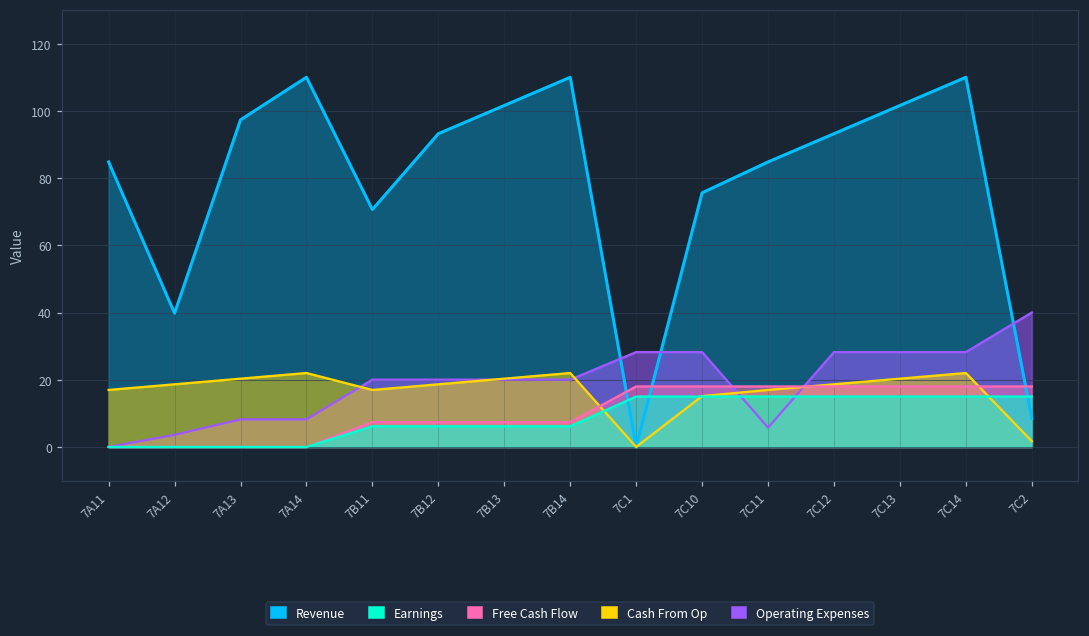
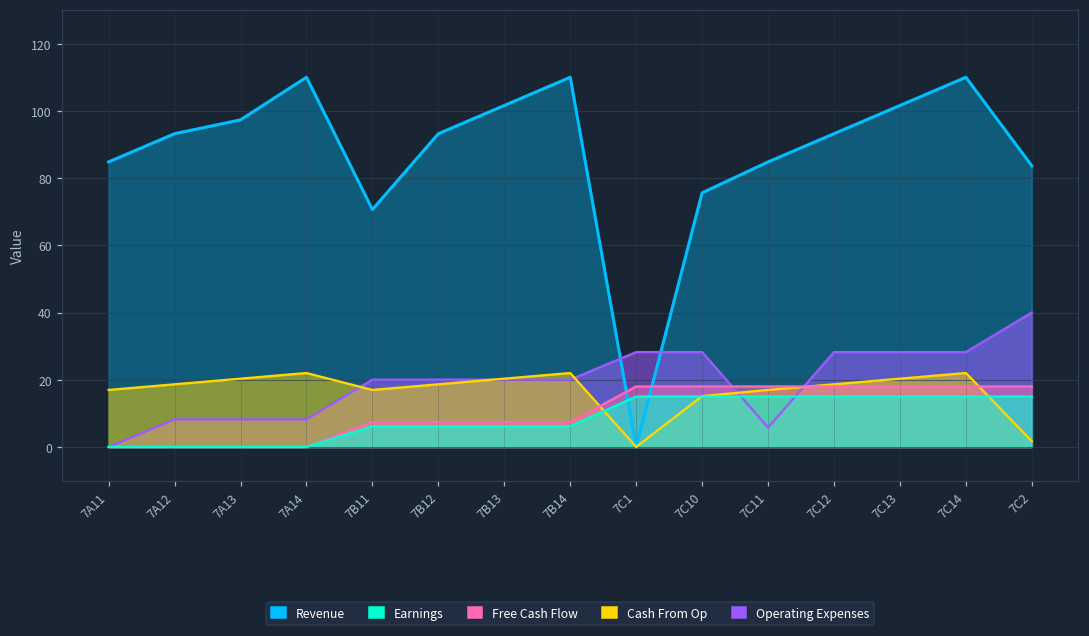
  {
    "Revenue": {
      "7A11": 85,
-     "7A12": 40,
+     "7A12": 93,
      "7A13": 97,
      "7A14": 110,
      "7B11": 71,
      "7B12": 93,
      "7B13": 102,
      "7B14": 110,
      "7C10": 76,
      "7C11": 85,
      "7C12": 93,
      "7C13": 102,
      "7C14": 110,
-     "7C2": 8
+     "7C2": 84
    },
    "Operating Expenses": {
-     "7A12": 4,
+     "7A12": 8,
      "7A13": 8,
      "7A14": 8,
      "7B11": 20,
      "7B12": 20,
      "7B14": 20,
      "7C1": 28,
      "7C10": 28,
      "7C11": 6,
      "7C12": 28,
      "7C13": 28,
      "7C14": 28,
      "7C2": 40
    },
    "Cash From Op": {
      "7A11": 17,
      "7A12": 19,
      "7A13": 20,
      "7A14": 22,
      "7B11": 17,
      "7B12": 19,
      "7B14": 22,
      "7C11": 17,
      "7C13": 20,
      "7C14": 22,
      "7C2": 2
    },
    "Free Cash Flow": {
      "7B11": 7,
      "7B12": 7,
      "7B13": 7,
      "7B14": 7,
      "7C1": 18,
      "7C10": 18,
      "7C11": 18,
      "7C13": 18,
      "7C14": 18,
      "7C2": 18
    },
    "Earnings": {
      "7B11": 6,
      "7B12": 6,
      "7B13": 6,
      "7B14": 6,
      "7C1": 15,
      "7C11": 15,
      "7C12": 15,
      "7C13": 15,
      "7C14": 15,
      "7C2": 15
    }
  }
